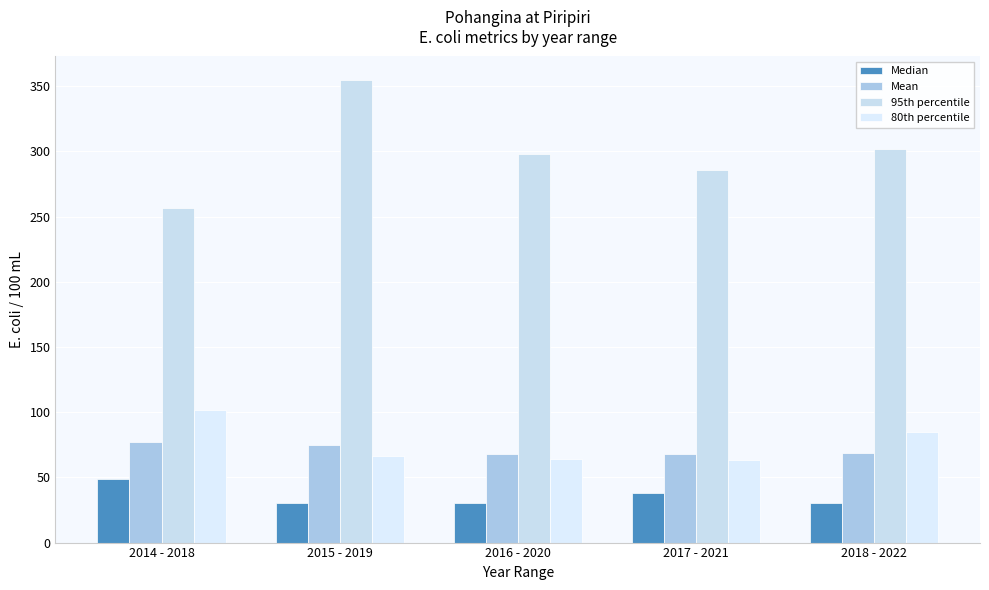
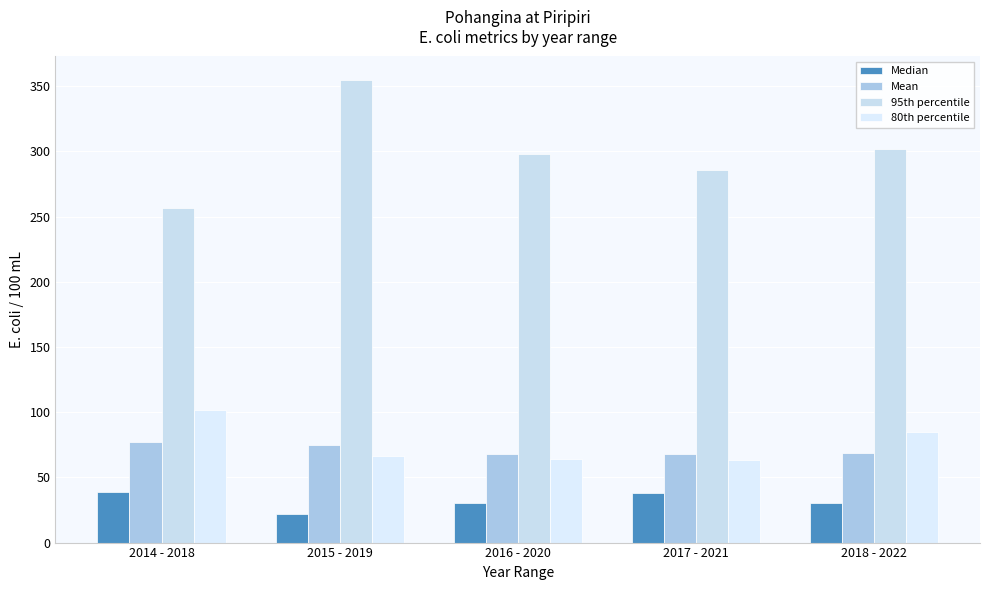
  {
    "Median": {
-     "2014 - 2018": 49,
-     "2015 - 2019": 31,
+     "2014 - 2018": 39,
+     "2015 - 2019": 22,
      "2016 - 2020": 30,
      "2017 - 2021": 38,
      "2018 - 2022": 30
    }
  }
